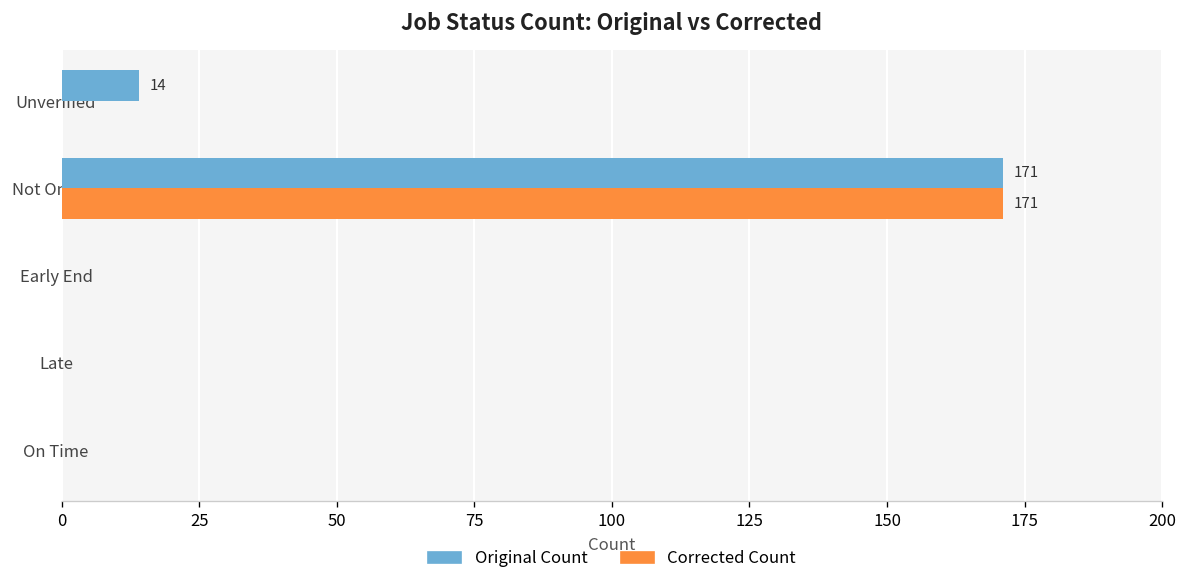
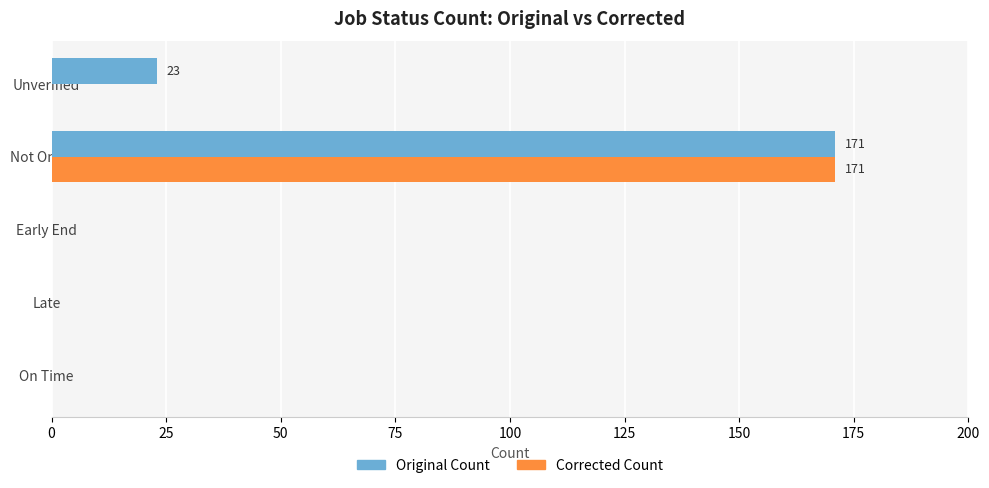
  {
    "Original Count": {
-     "Unverified": 14,
+     "Unverified": 23,
      "Not On Job": 171
    },
    "Corrected Count": {
      "Not On Job": 171
    }
  }
